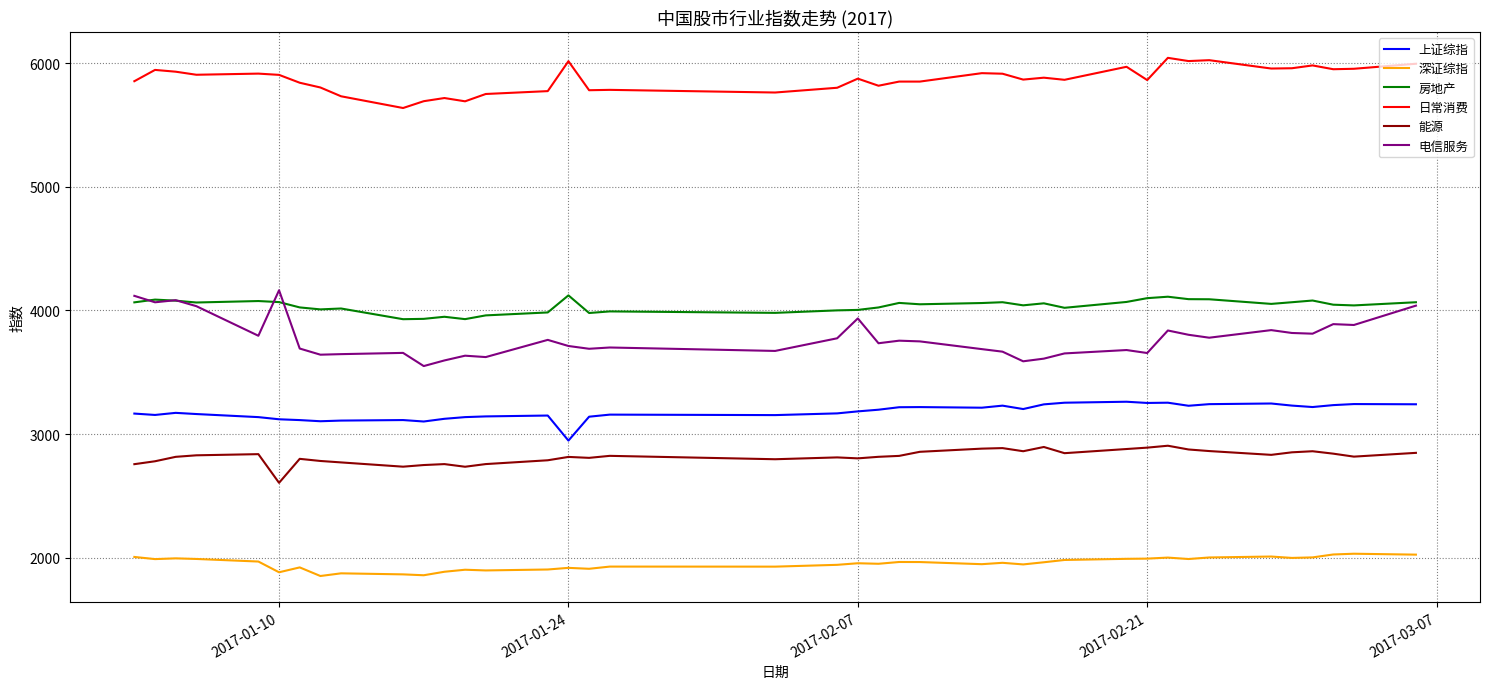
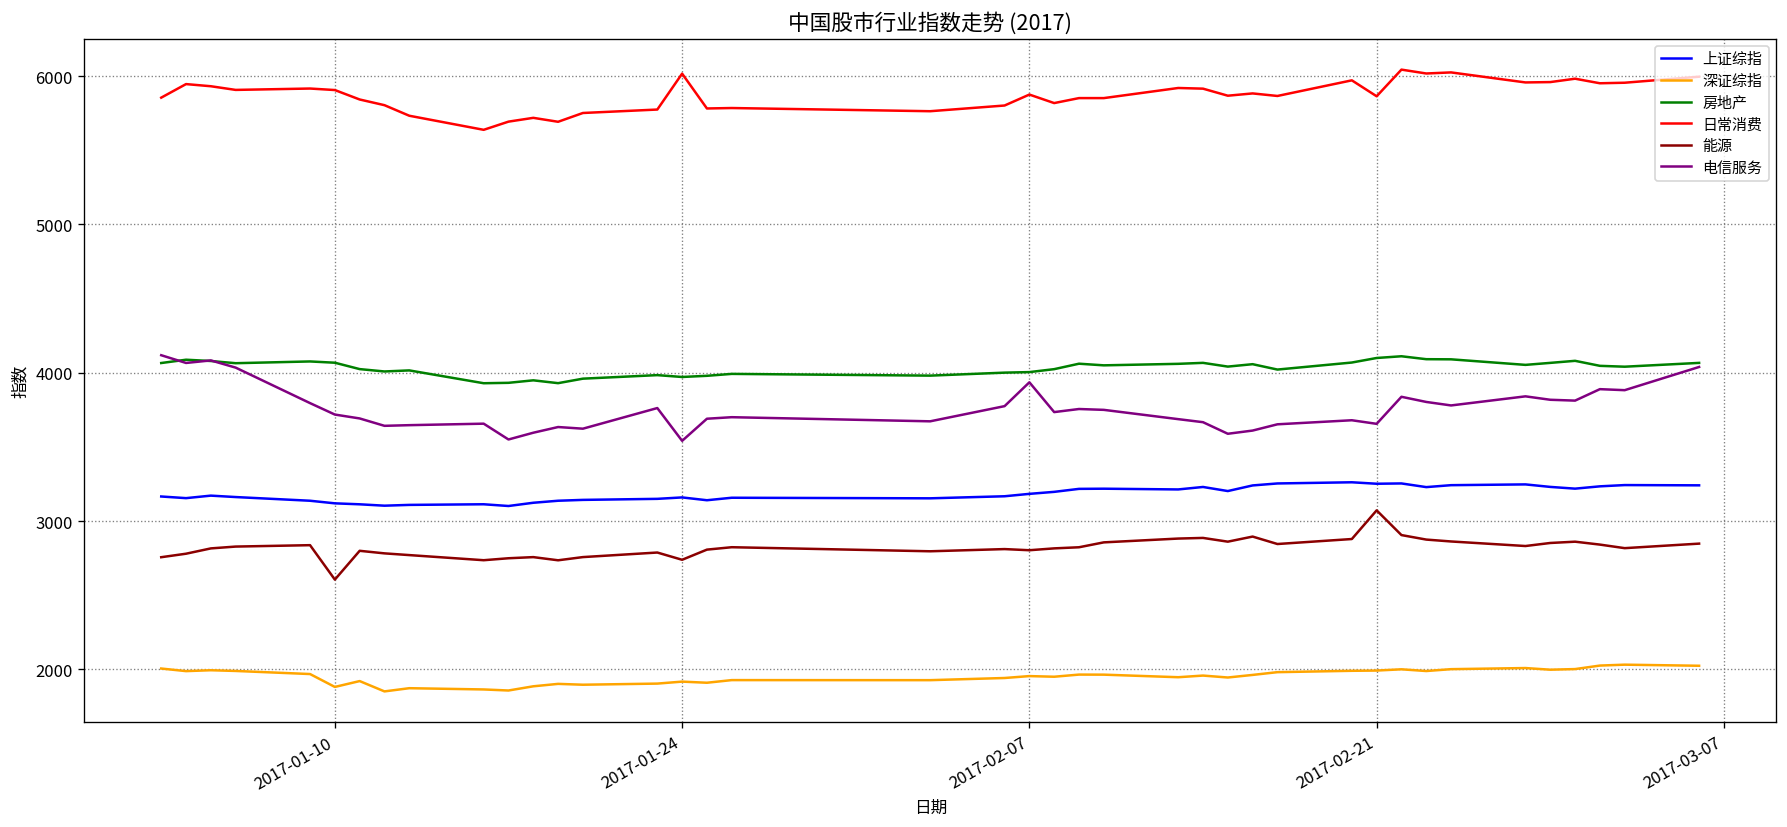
  {
    "上证综指": {
      "2017-01-10": 3120,
-     "2017-01-24": 2950,
+     "2017-01-24": 3160,
      "2017-02-07": 3180,
      "2017-02-21": 3250
    },
    "深证综指": {
      "2017-01-10": 1880,
      "2017-01-24": 1920,
      "2017-02-07": 1950,
      "2017-02-21": 1990
    },
    "房地产": {
      "2017-01-10": 4070,
-     "2017-01-24": 4120,
+     "2017-01-24": 3970,
      "2017-02-07": 4000,
      "2017-02-21": 4100
    },
    "日常消费": {
      "2017-01-10": 5910,
      "2017-01-24": 6020,
      "2017-02-07": 5880,
      "2017-02-21": 5860
    },
    "能源": {
      "2017-01-10": 2610,
-     "2017-01-24": 2810,
+     "2017-01-24": 2740,
      "2017-02-07": 2800,
-     "2017-02-21": 2890
+     "2017-02-21": 3070
    },
    "电信服务": {
-     "2017-01-10": 4160,
-     "2017-01-24": 3710,
+     "2017-01-10": 3720,
+     "2017-01-24": 3540,
      "2017-02-07": 3940,
      "2017-02-21": 3660
    }
  }
